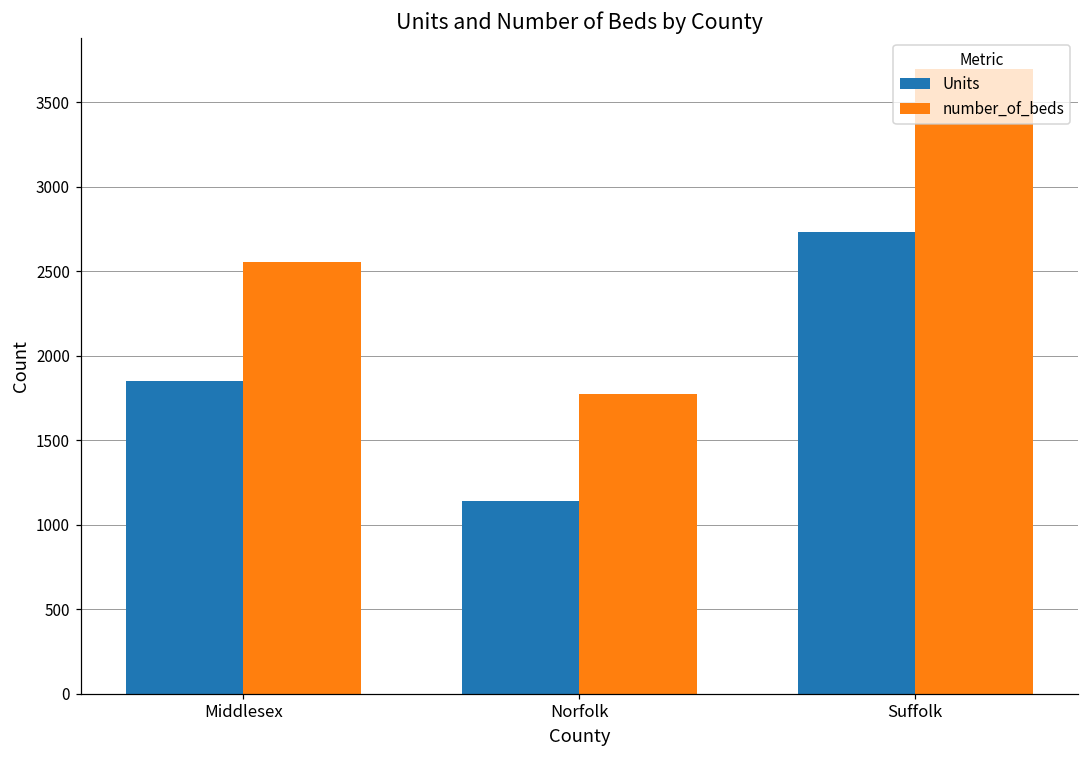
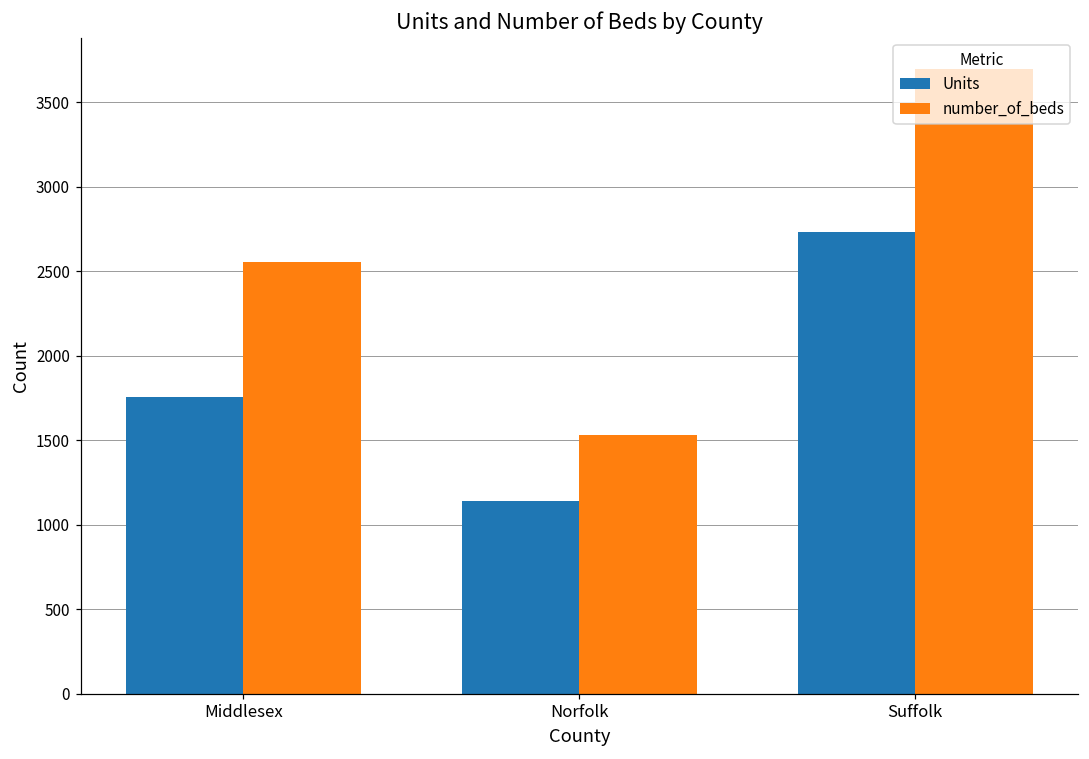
  {
    "Units": {
-     "Middlesex": 1850,
+     "Middlesex": 1760,
      "Norfolk": 1140,
      "Suffolk": 2730
    },
    "number_of_beds": {
      "Middlesex": 2550,
-     "Norfolk": 1770
+     "Norfolk": 1530
    }
  }
